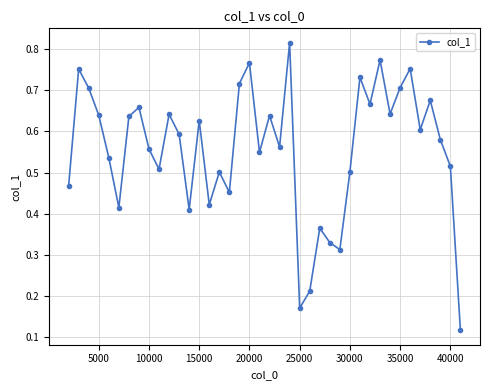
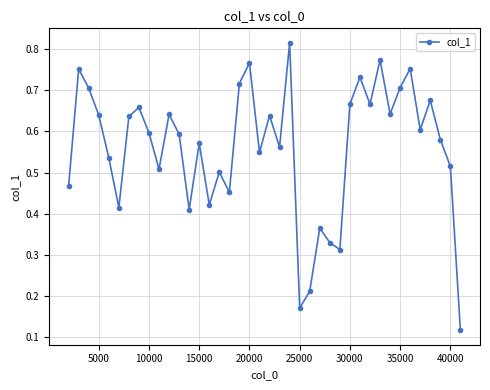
  {
    "5000": 0.64,
-   "10000": 0.56,
-   "15000": 0.63,
+   "10000": 0.60,
+   "15000": 0.57,
    "20000": 0.77,
    "25000": 0.17,
-   "30000": 0.50,
+   "30000": 0.67,
    "35000": 0.71,
    "40000": 0.52
  }
